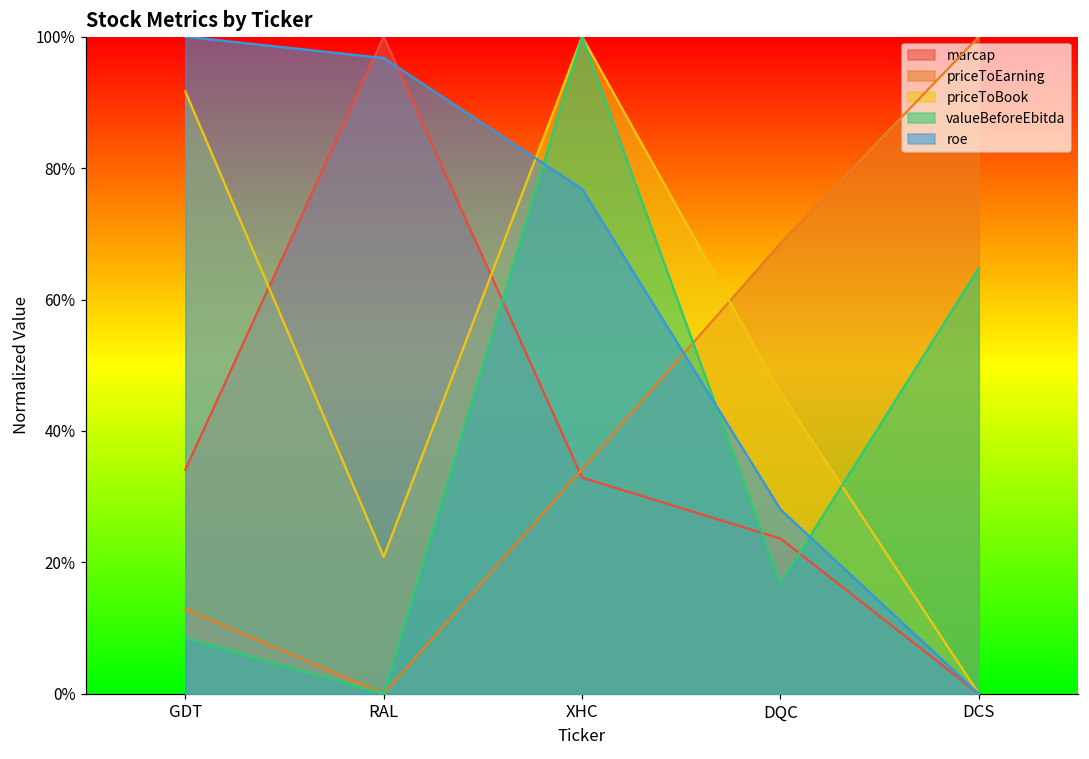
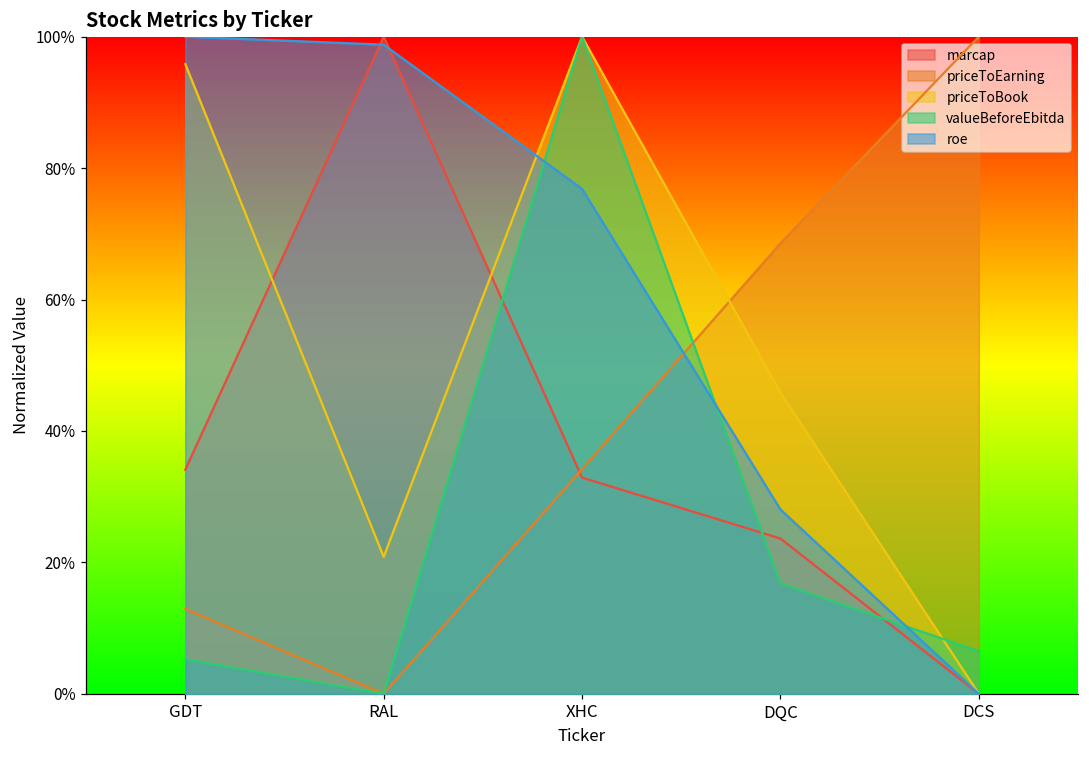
  {
    "priceToBook": {
-     "GDT": "92%",
+     "GDT": "96%",
      "RAL": "21%",
      "DQC": "46%"
    },
    "valueBeforeEbitda": {
-     "GDT": "9%",
+     "GDT": "5%",
      "DQC": "17%",
-     "DCS": "65%"
+     "DCS": "6%"
    },
    "roe": {
      "GDT": "100%",
-     "RAL": "97%",
+     "RAL": "99%",
      "XHC": "77%",
      "DQC": "28%"
    }
  }
